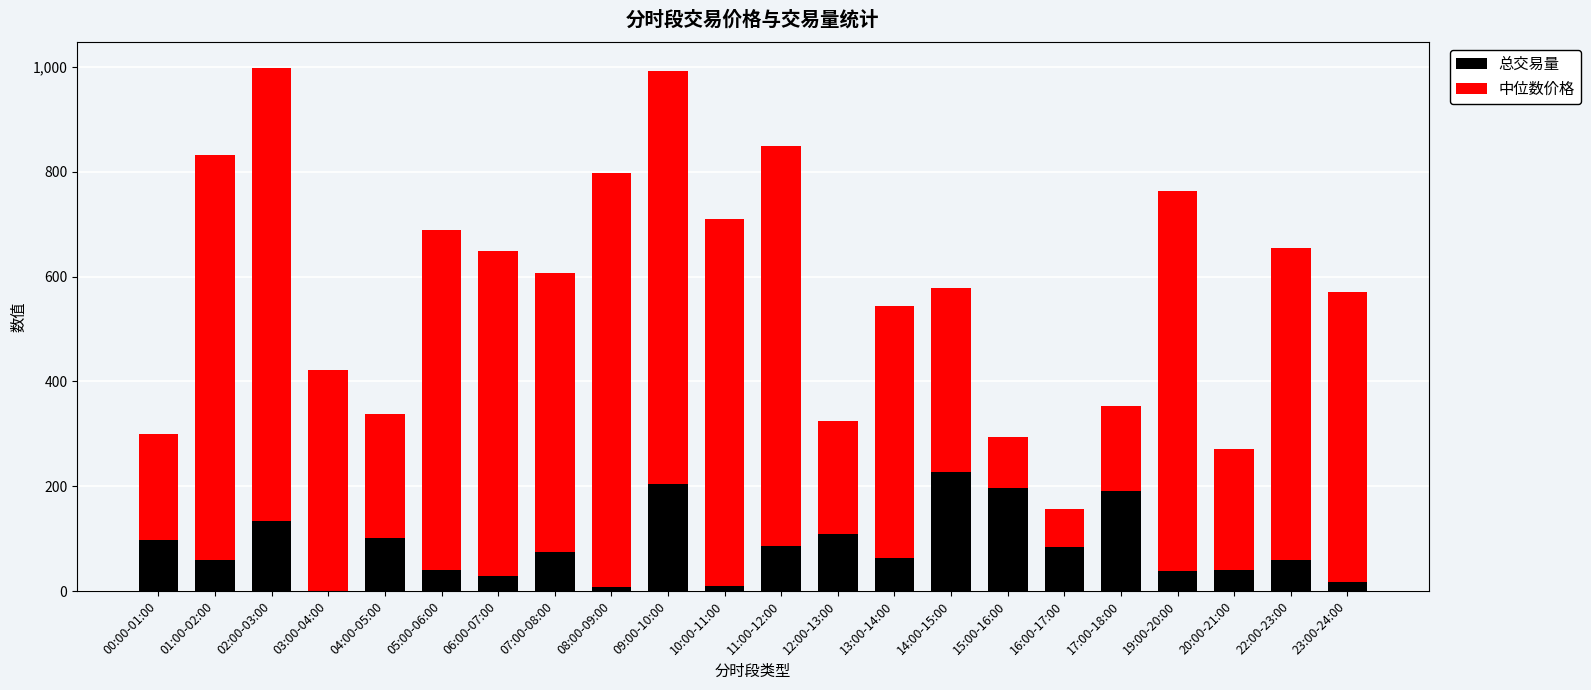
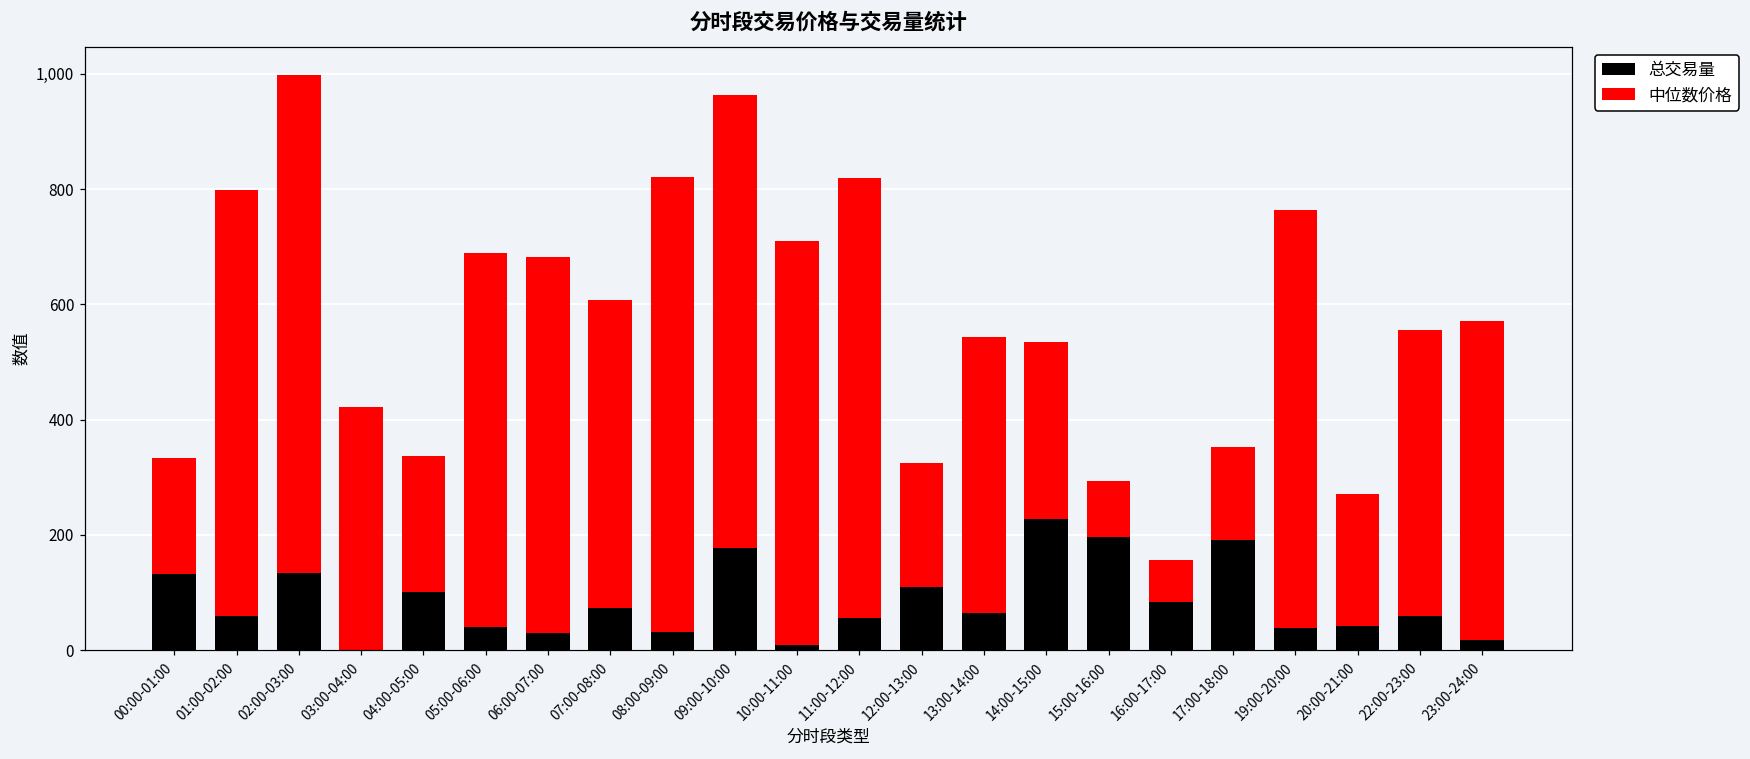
  {
    "总交易量": {
-     "00:00-01:00": 100,
+     "00:00-01:00": 130,
      "01:00-02:00": 60,
      "02:00-03:00": 130,
      "03:00-04:00": 0,
      "04:00-05:00": 100,
      "05:00-06:00": 40,
      "06:00-07:00": 30,
      "07:00-08:00": 70,
-     "08:00-09:00": 10,
-     "09:00-10:00": 200,
+     "08:00-09:00": 30,
+     "09:00-10:00": 180,
      "10:00-11:00": 10,
-     "11:00-12:00": 90,
+     "11:00-12:00": 60,
      "12:00-13:00": 110,
      "13:00-14:00": 60,
      "14:00-15:00": 230,
      "15:00-16:00": 200,
      "16:00-17:00": 80,
      "17:00-18:00": 190,
      "19:00-20:00": 40,
      "20:00-21:00": 40,
      "22:00-23:00": 60,
      "23:00-24:00": 20
    },
    "中位数价格": {
      "00:00-01:00": 200,
-     "01:00-02:00": 770,
+     "01:00-02:00": 740,
      "02:00-03:00": 860,
      "03:00-04:00": 420,
      "04:00-05:00": 240,
      "05:00-06:00": 650,
-     "06:00-07:00": 620,
+     "06:00-07:00": 650,
      "07:00-08:00": 530,
      "08:00-09:00": 790,
      "09:00-10:00": 790,
      "10:00-11:00": 700,
      "11:00-12:00": 760,
      "12:00-13:00": 220,
      "13:00-14:00": 480,
-     "14:00-15:00": 350,
+     "14:00-15:00": 310,
      "15:00-16:00": 100,
      "16:00-17:00": 70,
      "17:00-18:00": 160,
      "19:00-20:00": 730,
      "20:00-21:00": 230,
-     "22:00-23:00": 600,
+     "22:00-23:00": 500,
      "23:00-24:00": 550
    }
  }
